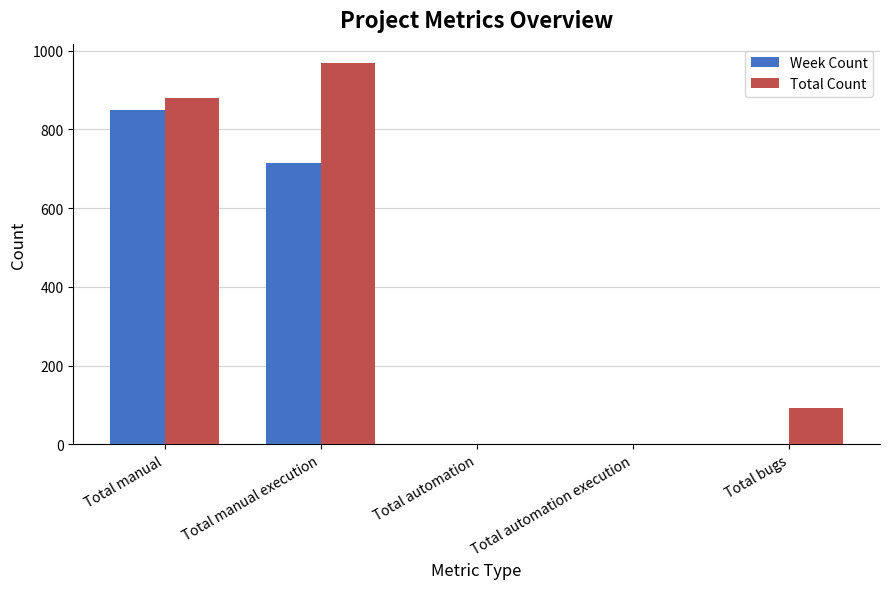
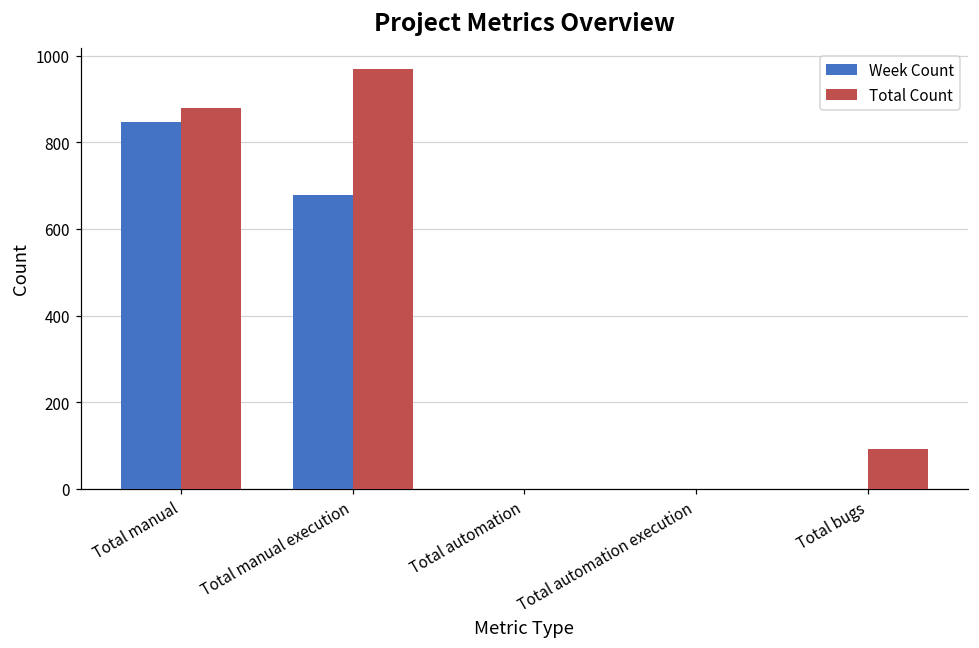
  {
    "Week Count": {
      "Total manual": 850,
-     "Total manual execution": 720,
+     "Total manual execution": 680,
      "Total automation": 0,
      "Total automation execution": 0,
      "Total bugs": 0
    },
    "Total Count": {
      "Total manual": 880,
      "Total manual execution": 970,
      "Total automation": 0,
      "Total automation execution": 0,
      "Total bugs": 90
    }
  }
